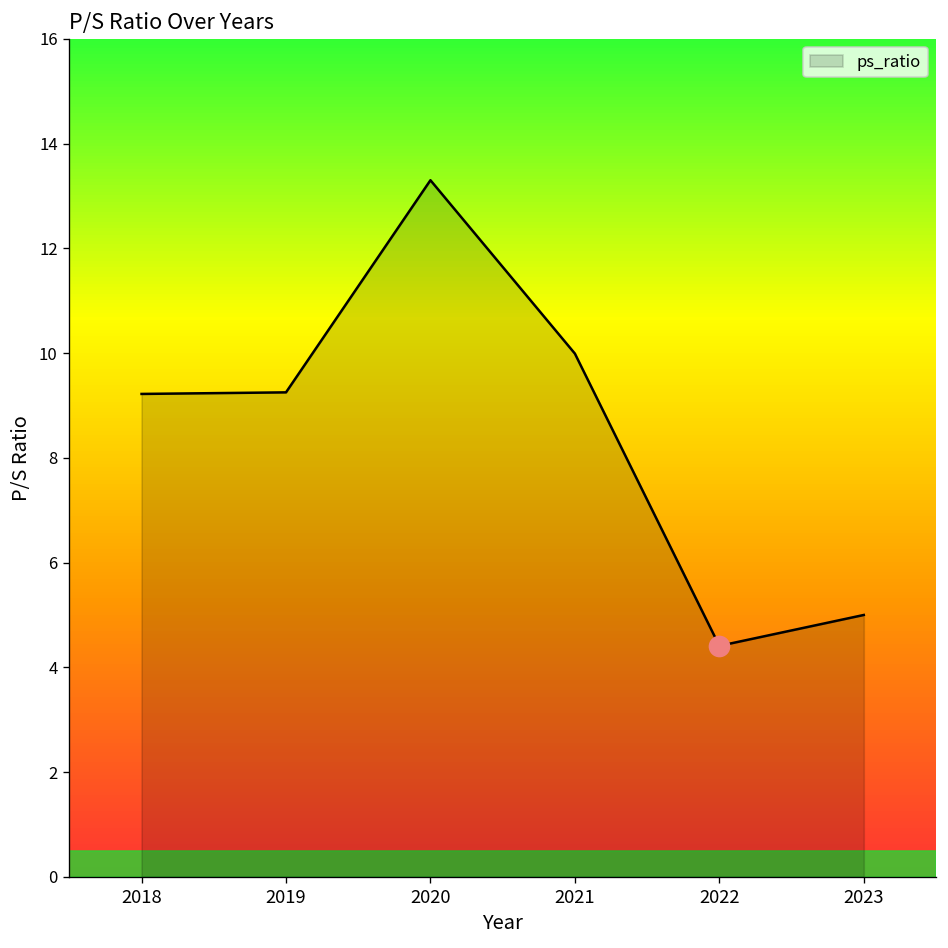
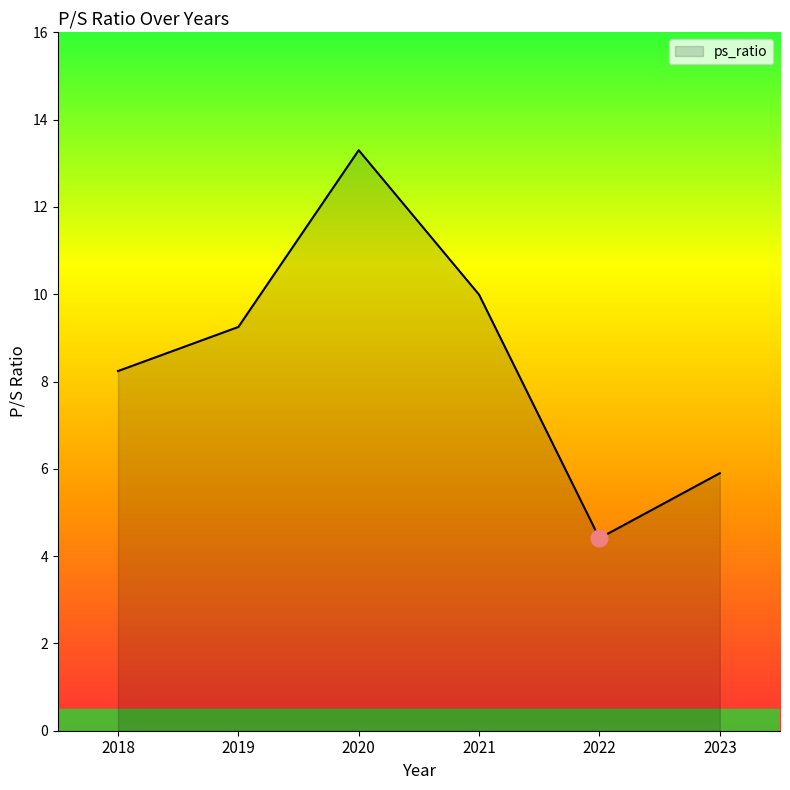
  {
    "ps_ratio": {
-     "2018": 9.2,
+     "2018": 8.2,
      "2019": 9.3,
      "2020": 13.3,
      "2021": 10.0,
-     "2023": 5.0
+     "2023": 5.9
    }
  }
